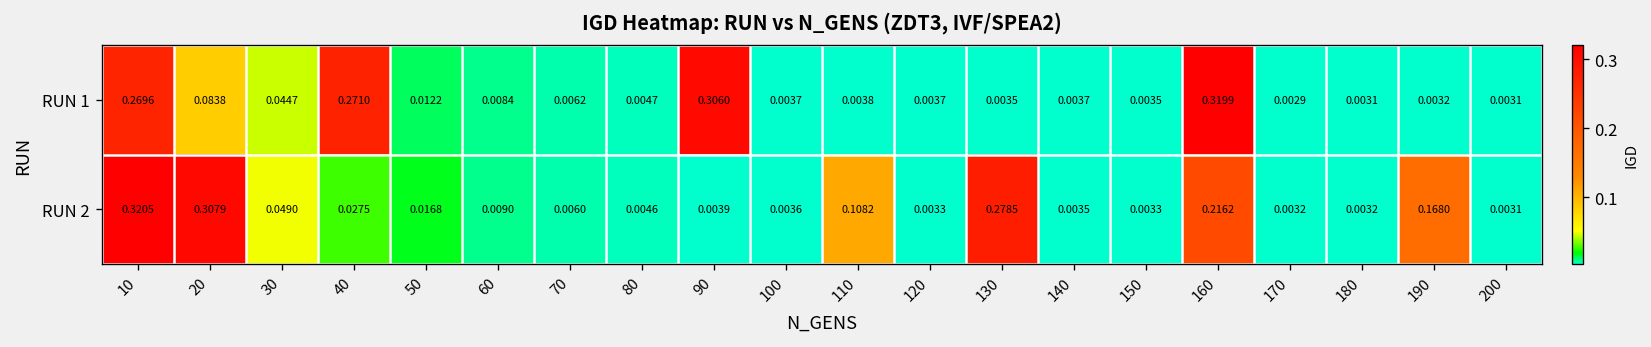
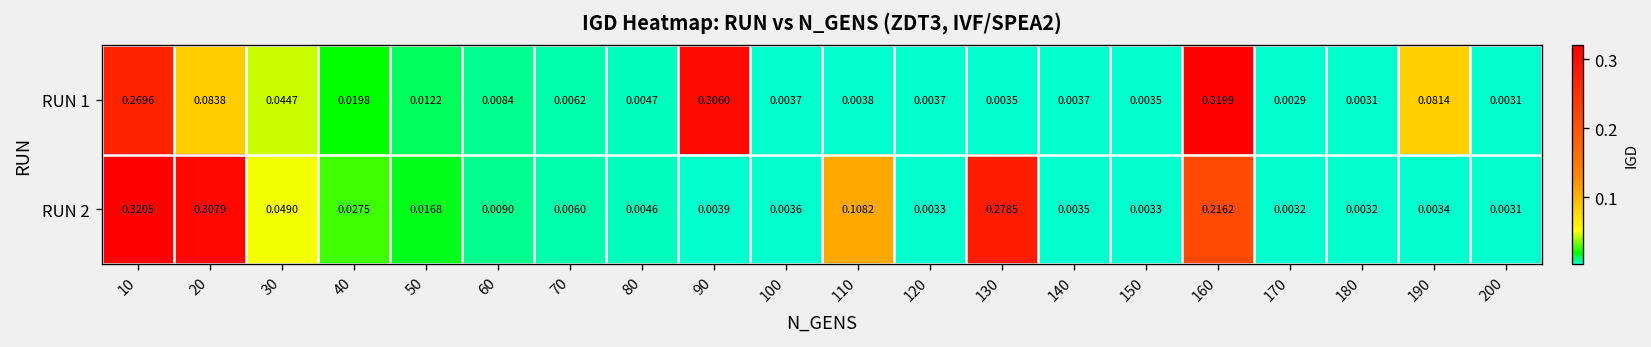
  {
    "RUN 1": {
      "10": 0.2696,
      "20": 0.0838,
      "30": 0.0447,
-     "40": 0.2710,
+     "40": 0.0198,
      "50": 0.0122,
      "60": 0.0084,
      "70": 0.0062,
      "80": 0.0047,
      "90": 0.3060,
      "100": 0.0037,
      "110": 0.0038,
      "120": 0.0037,
      "130": 0.0035,
      "140": 0.0037,
      "150": 0.0035,
      "160": 0.3199,
      "170": 0.0029,
      "180": 0.0031,
-     "190": 0.0032,
+     "190": 0.0814,
      "200": 0.0031
    },
    "RUN 2": {
      "10": 0.3205,
      "20": 0.3079,
      "30": 0.0490,
      "40": 0.0275,
      "50": 0.0168,
      "60": 0.0090,
      "70": 0.0060,
      "80": 0.0046,
      "90": 0.0039,
      "100": 0.0036,
      "110": 0.1082,
      "120": 0.0033,
      "130": 0.2785,
      "140": 0.0035,
      "150": 0.0033,
      "160": 0.2162,
      "170": 0.0032,
      "180": 0.0032,
-     "190": 0.1680,
+     "190": 0.0034,
      "200": 0.0031
    }
  }
